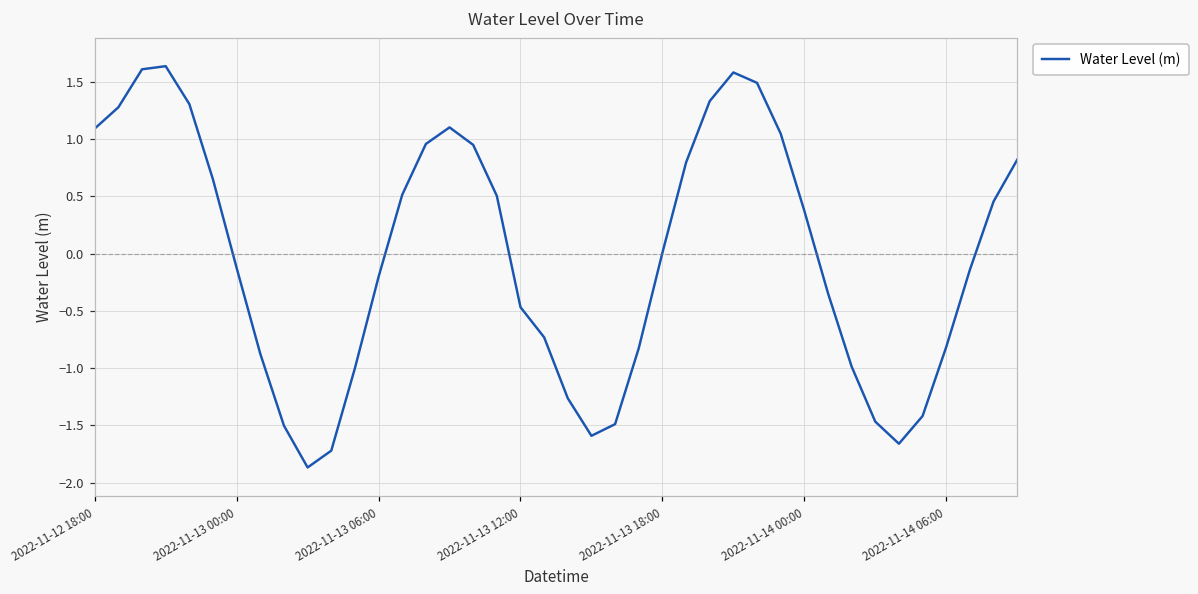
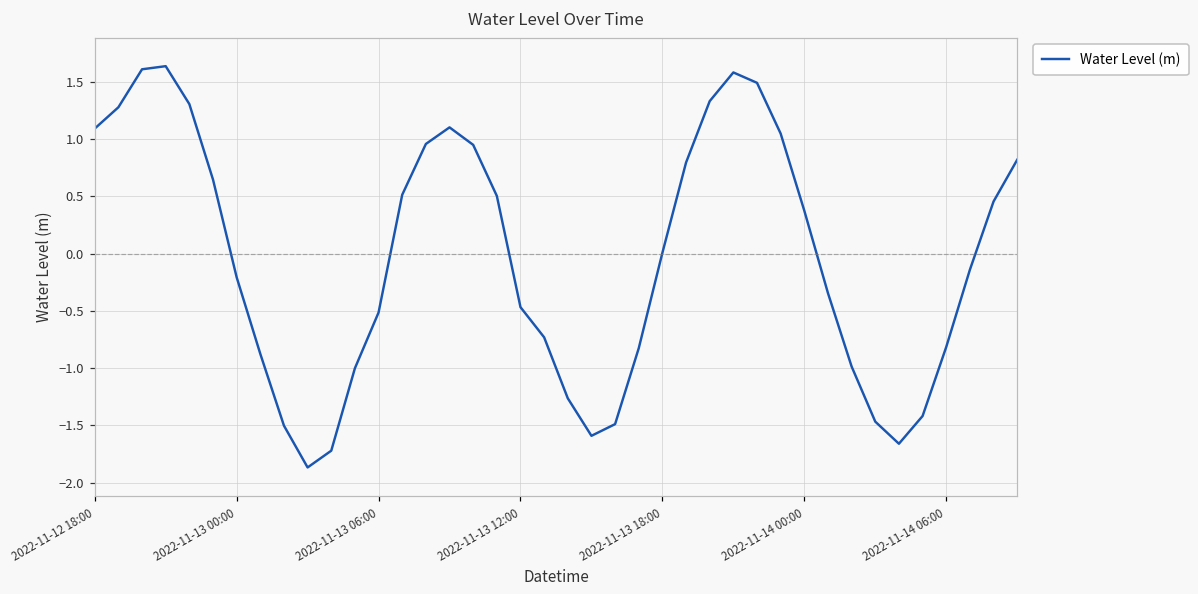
  {
    "2022-11-12 18:00": 1.09,
-   "2022-11-13 00:00": -0.13,
-   "2022-11-13 06:00": -0.20,
+   "2022-11-13 00:00": -0.21,
+   "2022-11-13 06:00": -0.51,
    "2022-11-13 12:00": -0.47,
    "2022-11-13 18:00": 0.01,
    "2022-11-14 00:00": 0.37,
    "2022-11-14 06:00": -0.82
  }
